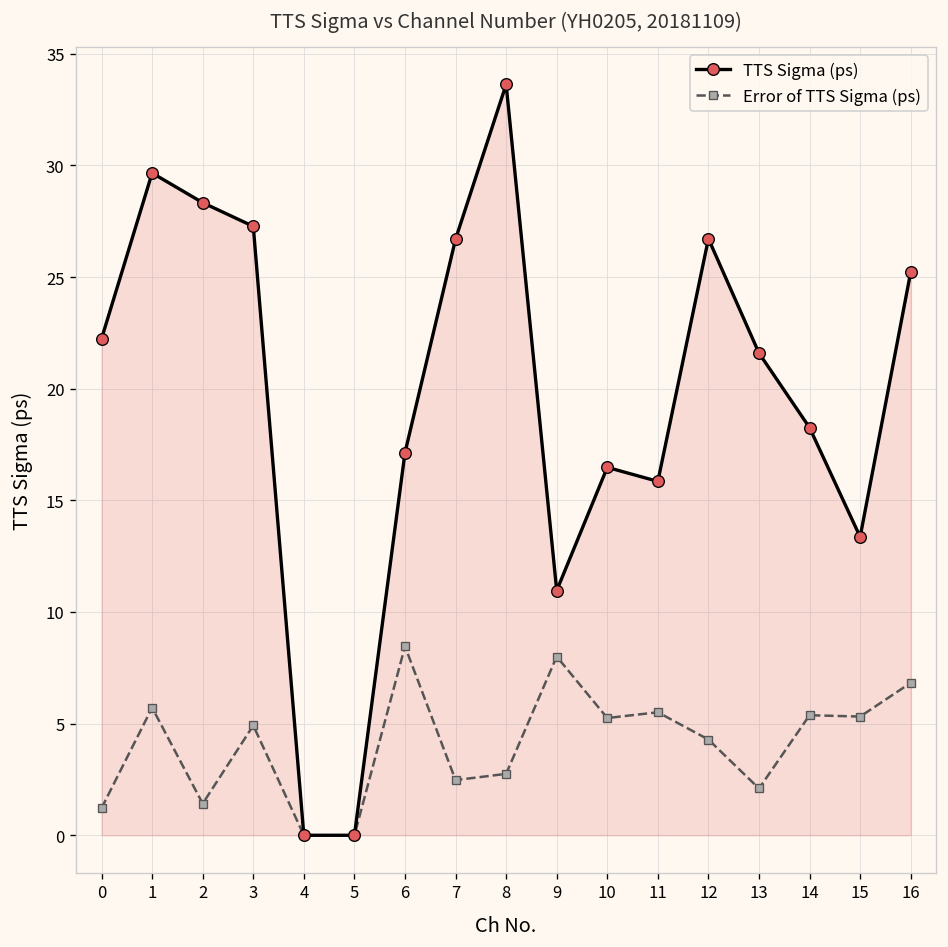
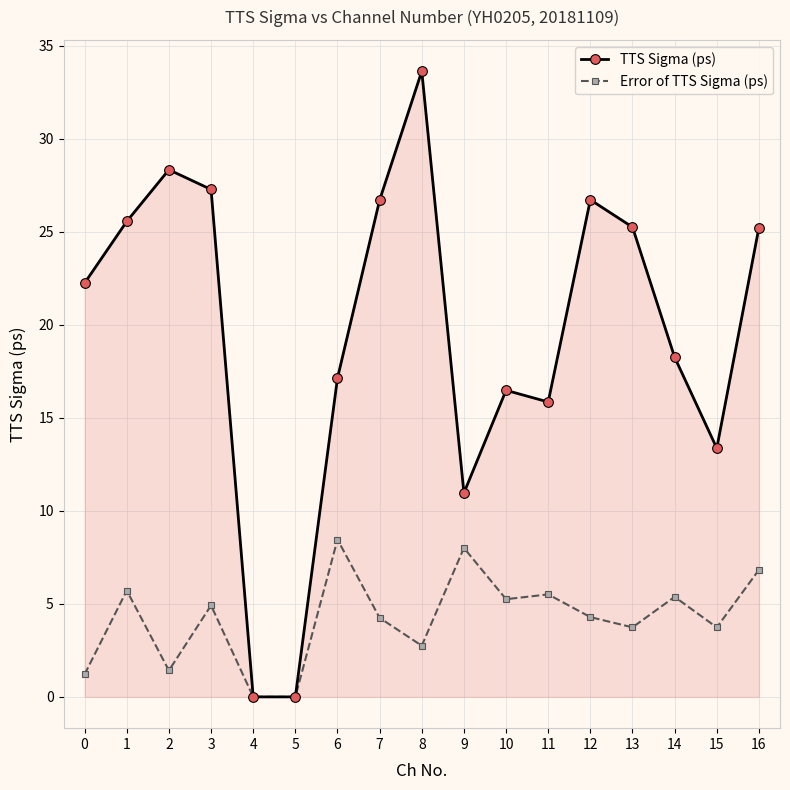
  {
    "TTS Sigma (ps)": {
      "0": 22.2,
-     "1": 29.7,
+     "1": 25.6,
      "2": 28.3,
      "3": 27.3,
      "6": 17.1,
      "7": 26.7,
      "8": 33.6,
      "9": 11.0,
      "10": 16.5,
      "11": 15.9,
      "12": 26.7,
-     "13": 21.6,
+     "13": 25.2,
      "14": 18.3,
      "15": 13.4,
      "16": 25.2
    },
    "Error of TTS Sigma (ps)": {
      "0": 1.2,
      "1": 5.7,
      "2": 1.4,
      "3": 4.9,
      "6": 8.5,
-     "7": 2.5,
+     "7": 4.2,
      "8": 2.8,
      "9": 8.0,
      "10": 5.3,
      "11": 5.5,
      "12": 4.3,
-     "13": 2.1,
+     "13": 3.7,
      "14": 5.4,
-     "15": 5.3,
+     "15": 3.7,
      "16": 6.8
    }
  }
